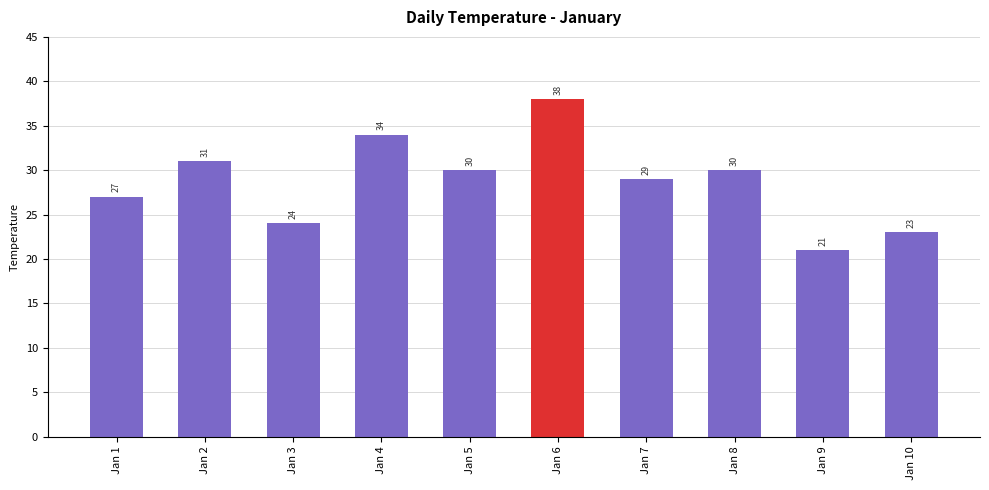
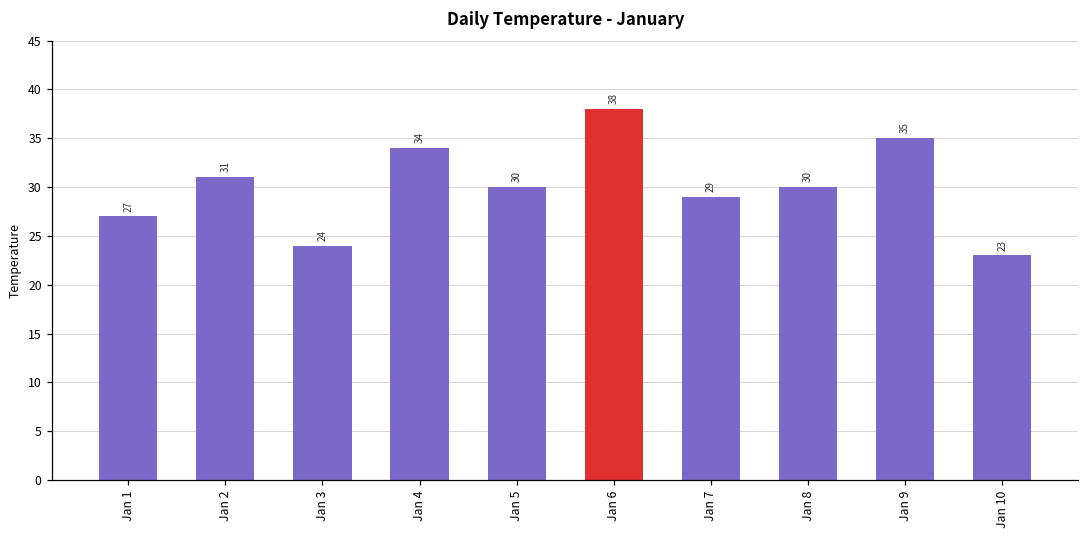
  {
    "Jan 1": 27,
    "Jan 2": 31,
    "Jan 3": 24,
    "Jan 4": 34,
    "Jan 5": 30,
    "Jan 6": 38,
    "Jan 7": 29,
    "Jan 8": 30,
-   "Jan 9": 21,
+   "Jan 9": 35,
    "Jan 10": 23
  }
